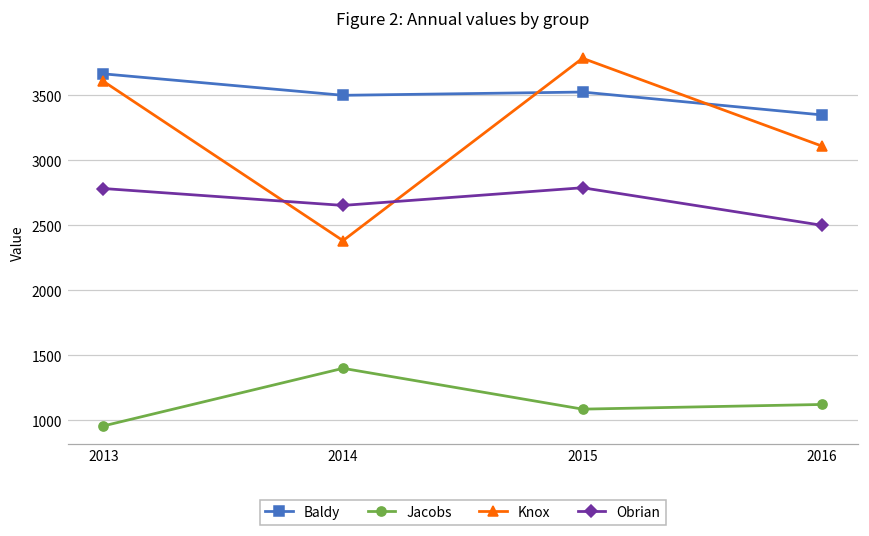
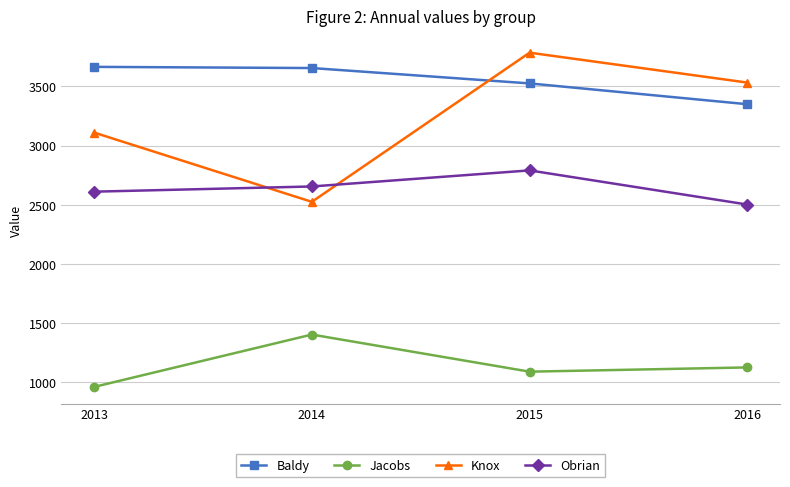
  {
    "Baldy": {
      "2013": 3670,
-     "2014": 3500,
+     "2014": 3660,
      "2015": 3530,
      "2016": 3350
    },
    "Jacobs": {
      "2013": 960,
      "2014": 1400,
      "2015": 1090,
      "2016": 1120
    },
    "Knox": {
-     "2013": 3610,
-     "2014": 2380,
+     "2013": 3110,
+     "2014": 2520,
      "2015": 3790,
-     "2016": 3110
+     "2016": 3530
    },
    "Obrian": {
-     "2013": 2780,
+     "2013": 2610,
      "2014": 2650,
      "2015": 2790,
      "2016": 2500
    }
  }
